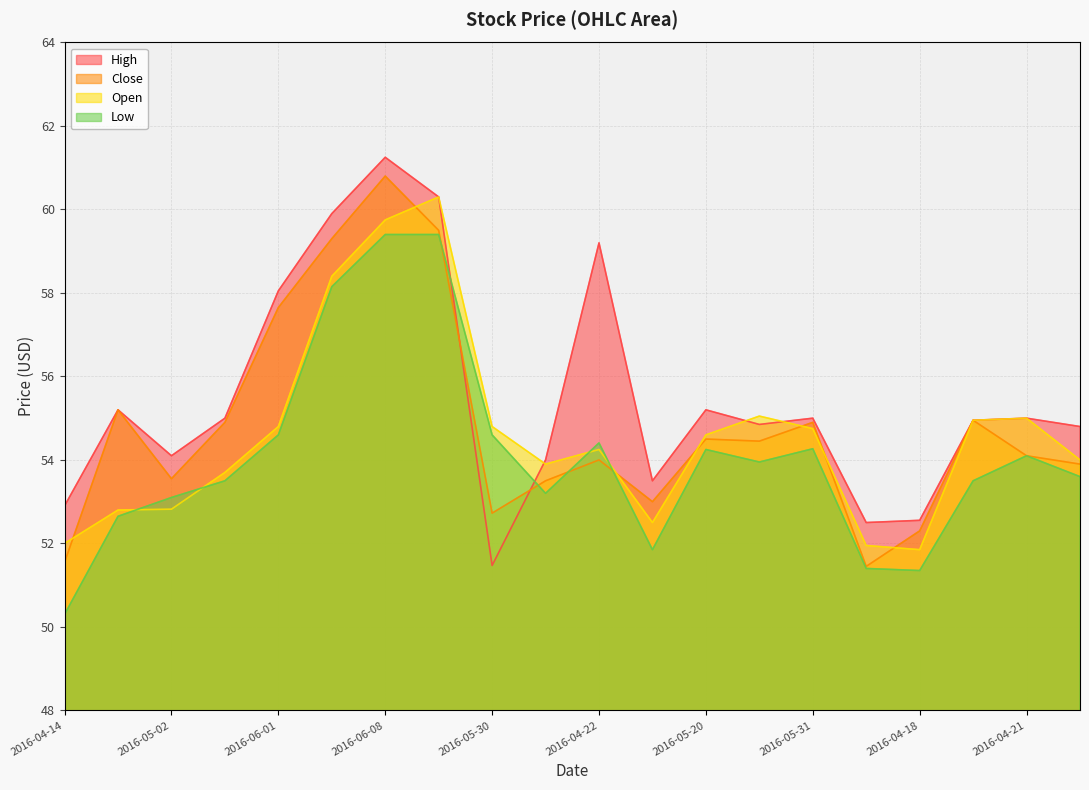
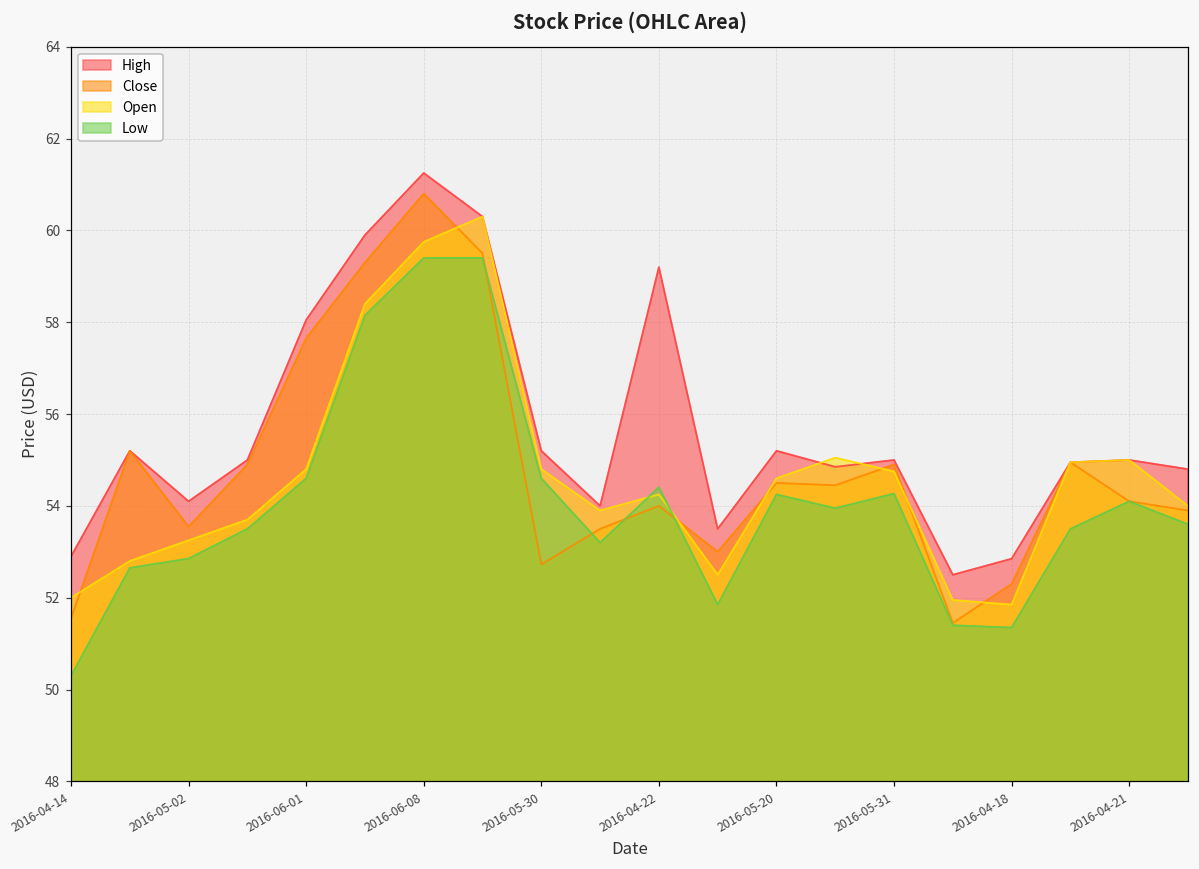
  {
    "High": {
      "2016-04-14": 52.9,
      "2016-05-02": 54.1,
      "2016-06-01": 58.0,
      "2016-06-08": 61.3,
-     "2016-05-30": 51.5,
+     "2016-05-30": 55.2,
      "2016-04-22": 59.2,
      "2016-05-20": 55.2,
      "2016-05-31": 55.0,
-     "2016-04-18": 52.6
+     "2016-04-18": 52.8
    },
    "Close": {
      "2016-04-14": 51.5,
      "2016-05-02": 53.5,
      "2016-06-01": 57.7,
      "2016-06-08": 60.8,
      "2016-05-30": 52.7,
      "2016-04-22": 54.0,
      "2016-05-20": 54.5,
      "2016-05-31": 54.9,
      "2016-04-18": 52.3
    },
    "Open": {
      "2016-04-14": 52.0,
-     "2016-05-02": 52.8,
+     "2016-05-02": 53.3,
      "2016-06-01": 54.8,
      "2016-06-08": 59.8,
      "2016-05-30": 54.8,
      "2016-04-22": 54.3,
      "2016-05-20": 54.6,
      "2016-05-31": 54.8,
      "2016-04-18": 51.8
    },
    "Low": {
      "2016-04-14": 50.3,
-     "2016-05-02": 53.1,
+     "2016-05-02": 52.9,
      "2016-06-01": 54.6,
      "2016-06-08": 59.4,
      "2016-05-30": 54.6,
      "2016-04-22": 54.4,
      "2016-05-20": 54.3,
      "2016-05-31": 54.3,
      "2016-04-18": 51.3
    }
  }
